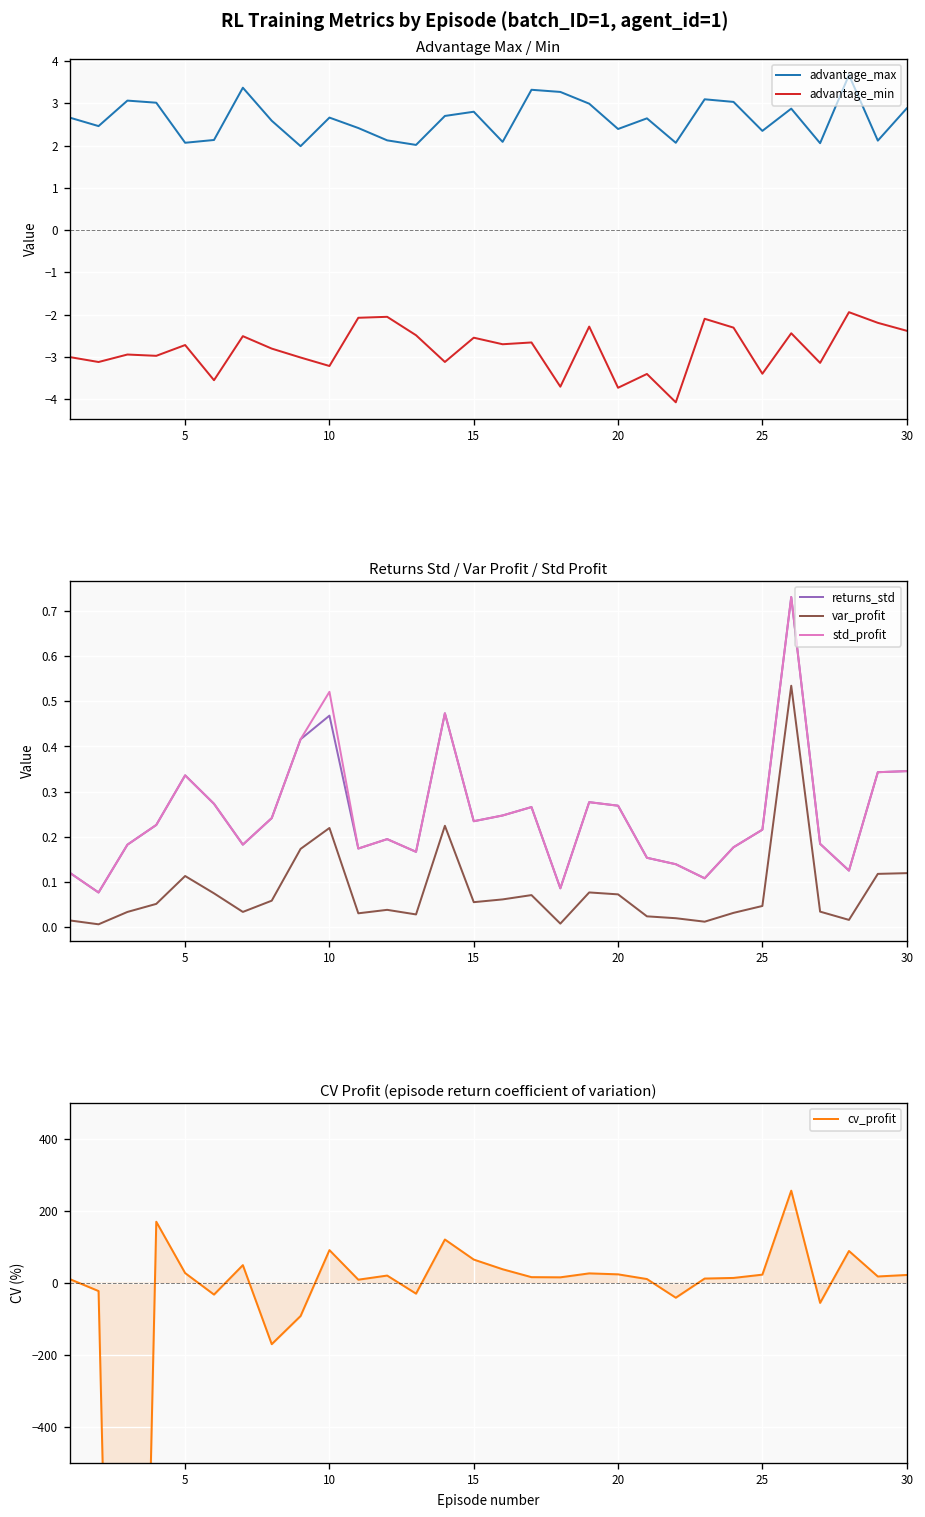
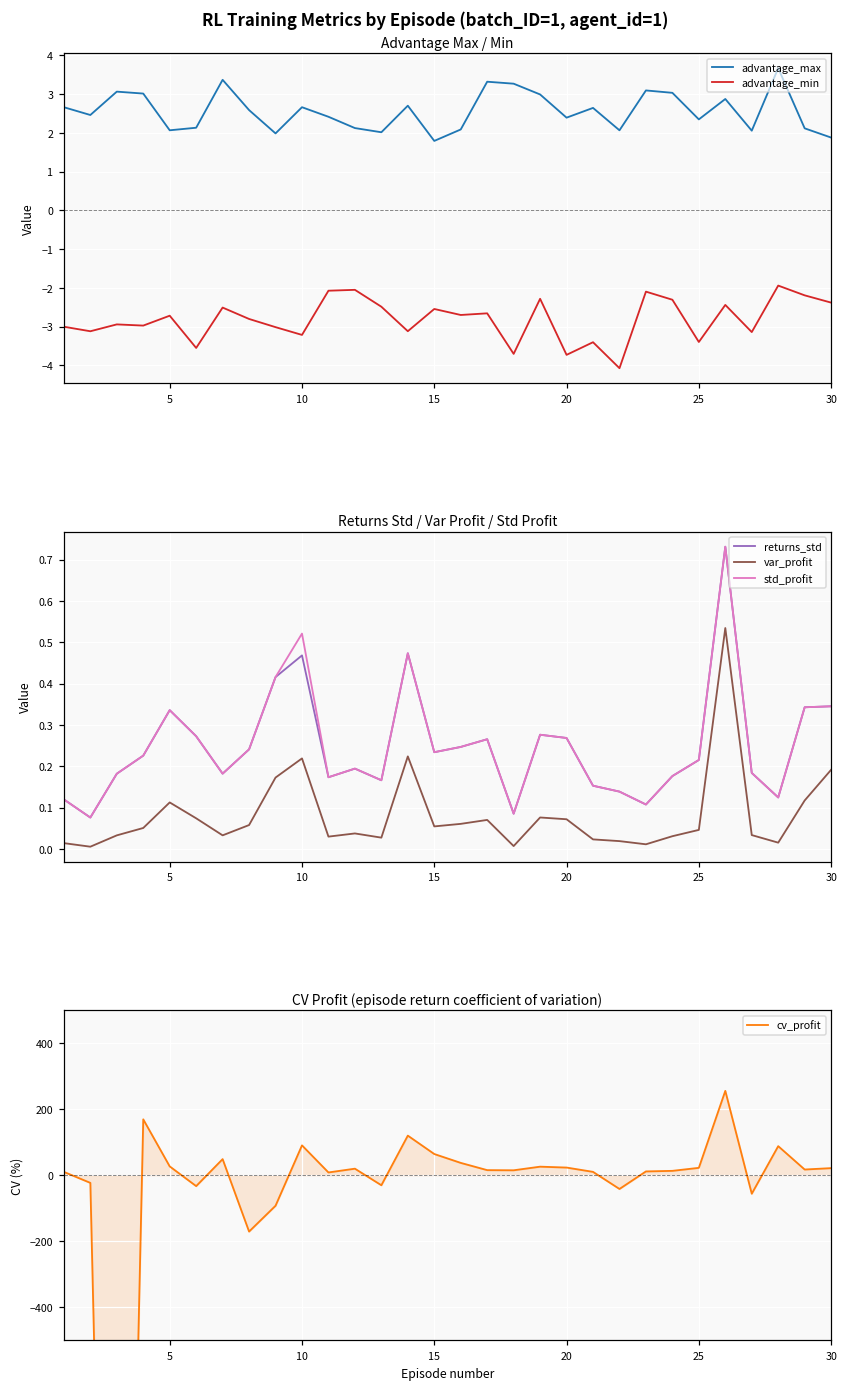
  {
    "Advantage Max / Min": {
      "advantage_max": {
        "5": 2.1,
        "10": 2.7,
-       "15": 2.8,
+       "15": 1.8,
        "20": 2.4,
        "25": 2.3,
-       "30": 2.9
+       "30": 1.9
      },
      "advantage_min": {
        "5": -2.7,
        "10": -3.2,
        "15": -2.5,
        "20": -3.7,
        "25": -3.4,
        "30": -2.4
      }
    },
    "Returns Std / Var Profit / Std Profit": {
      "returns_std": {
        "10": 0.47
      },
      "var_profit": {
        "5": 0.11,
        "10": 0.22,
        "15": 0.05,
        "20": 0.07,
        "25": 0.05,
-       "30": 0.12
+       "30": 0.19
      },
      "std_profit": {
        "10": 0.52
      }
    }
  }
